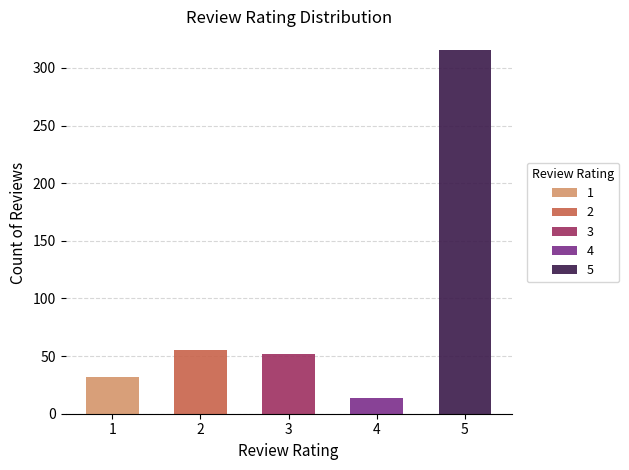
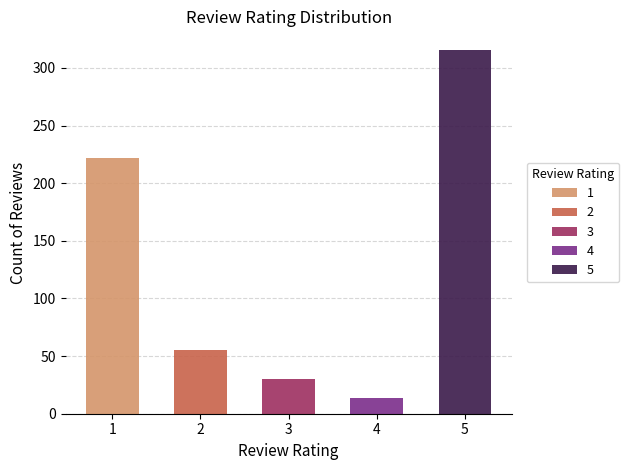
  {
-   "1": 32,
+   "1": 222,
    "2": 55,
-   "3": 52,
+   "3": 30,
    "4": 14,
    "5": 316
  }
